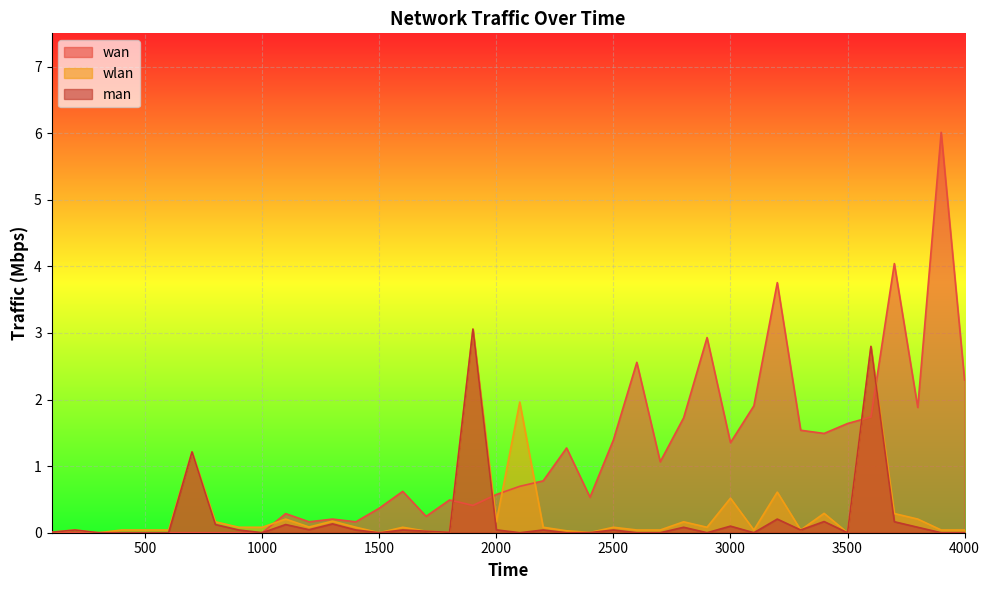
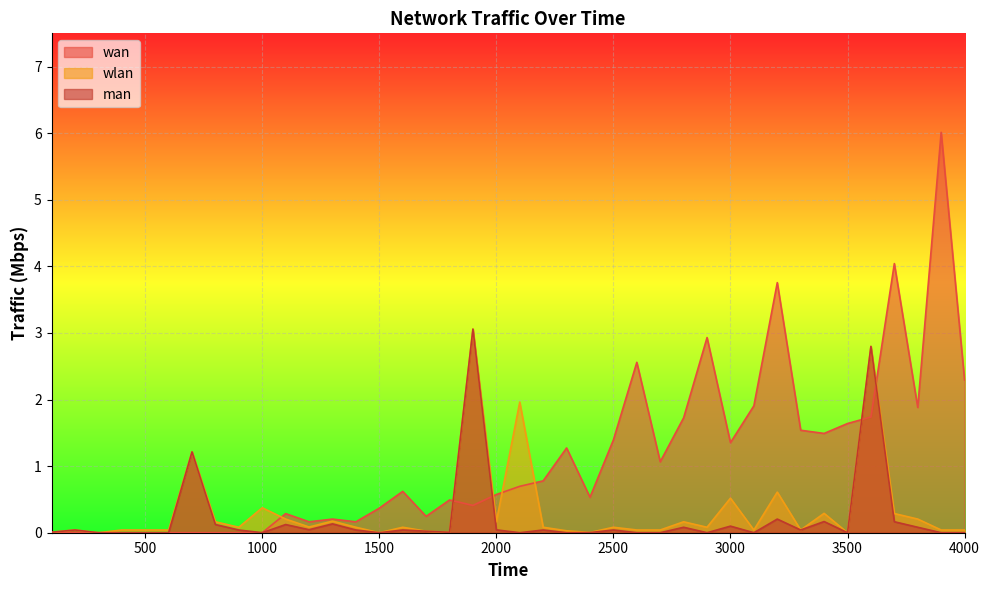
  {
    "wlan": {
      "500": 0.0,
-     "1000": 0.1,
+     "1000": 0.4,
      "2000": 0.2,
      "2500": 0.1,
      "3000": 0.5,
      "4000": 0.0
    }
  }
